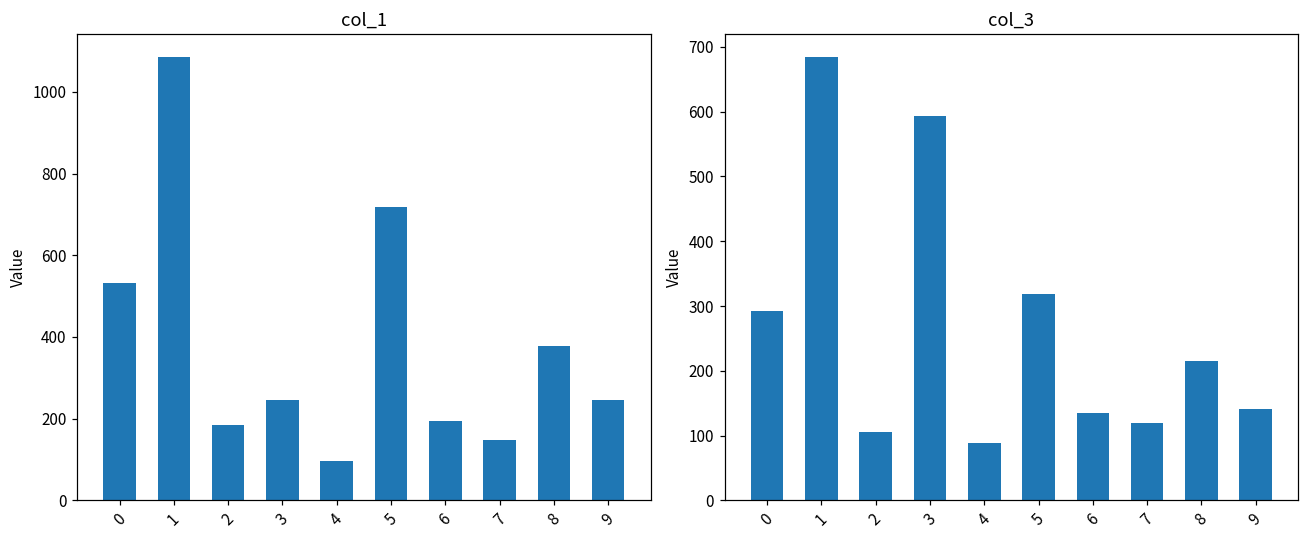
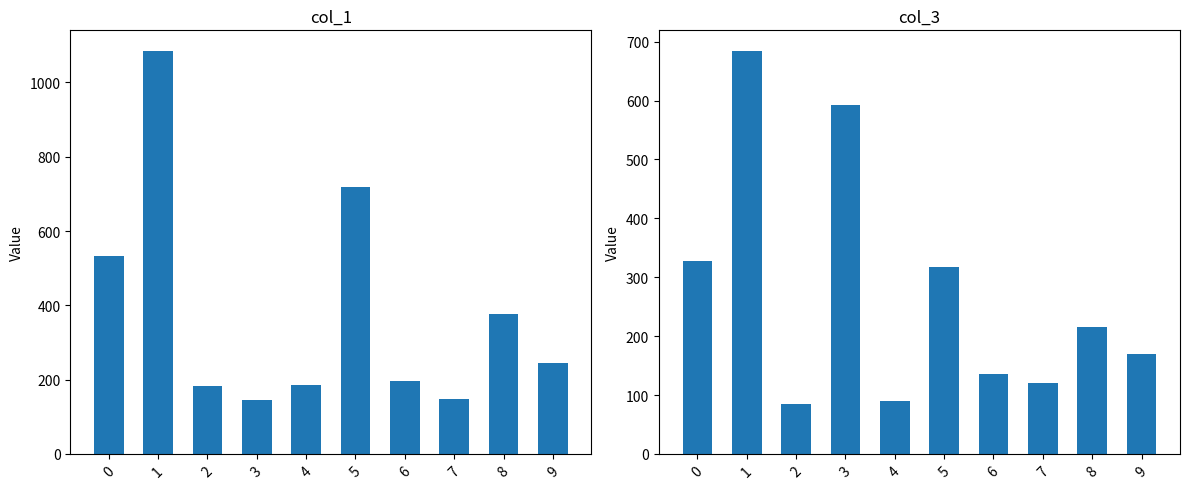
  {
    "col_1": {
      "0": 530,
      "1": 1090,
      "2": 180,
-     "3": 250,
-     "4": 100,
+     "3": 140,
+     "4": 190,
      "5": 720,
      "6": 200,
      "7": 150,
      "8": 380,
      "9": 250
    },
    "col_3": {
-     "0": 290,
+     "0": 330,
      "1": 690,
-     "2": 110,
+     "2": 80,
      "3": 590,
      "4": 90,
      "5": 320,
      "6": 140,
      "7": 120,
      "8": 220,
-     "9": 140
+     "9": 170
    }
  }
